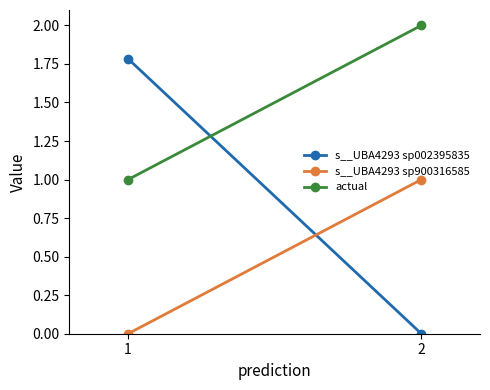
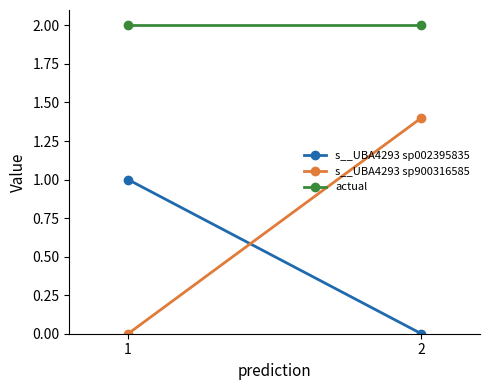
  {
    "s__UBA4293 sp002395835": {
-     "1": 1.78,
+     "1": 1.00,
      "2": 0.00
    },
    "s__UBA4293 sp900316585": {
      "1": 0.0,
-     "2": 1.0
+     "2": 1.4
    },
    "actual": {
-     "1": 1,
+     "1": 2,
      "2": 2
    }
  }
